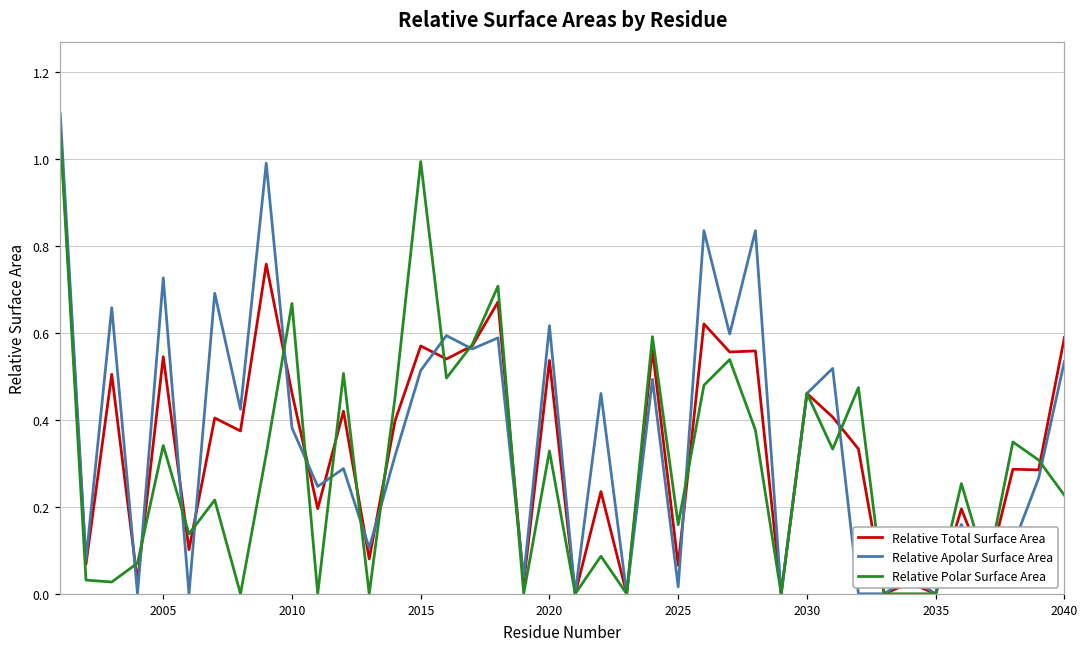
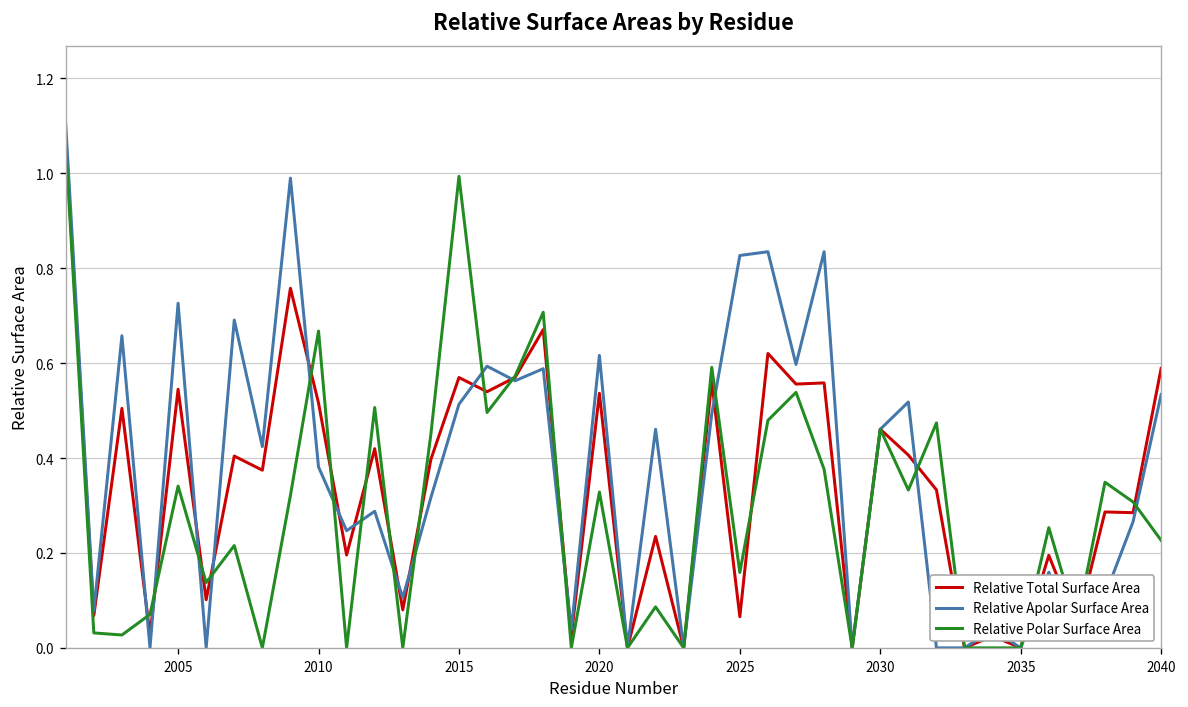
  {
    "Relative Total Surface Area": {
      "2005": 0.55,
-     "2010": 0.46,
+     "2010": 0.52,
      "2015": 0.57,
      "2020": 0.54,
      "2025": 0.07,
      "2040": 0.59
    },
    "Relative Apolar Surface Area": {
      "2005": 0.73,
      "2010": 0.38,
      "2015": 0.51,
      "2020": 0.62,
-     "2025": 0.02,
+     "2025": 0.83,
      "2040": 0.53
    },
    "Relative Polar Surface Area": {
      "2005": 0.34,
      "2010": 0.67,
      "2015": 0.99,
      "2020": 0.33,
      "2025": 0.16,
      "2040": 0.23
    }
  }
